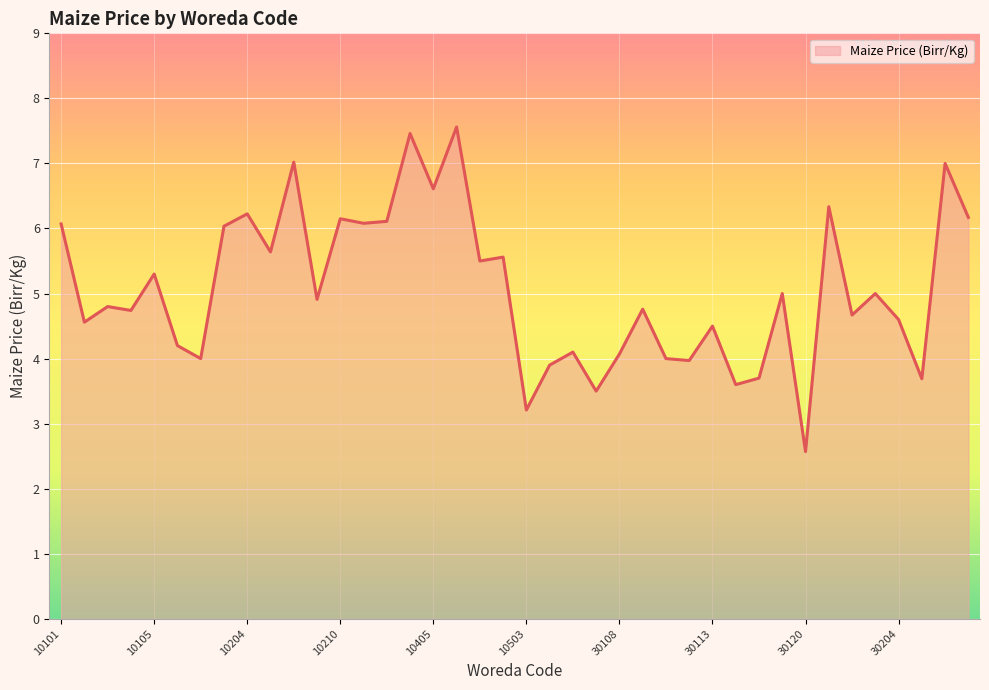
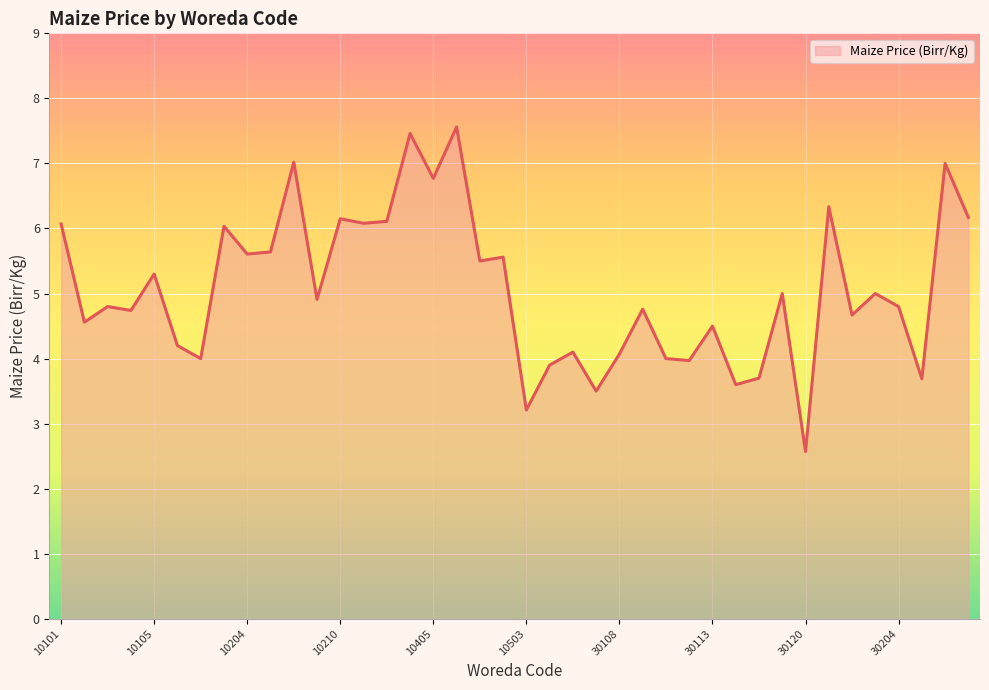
  {
    "10101": 6.1,
    "10105": 5.3,
-   "10204": 6.2,
+   "10204": 5.6,
    "10210": 6.2,
-   "10405": 6.6,
+   "10405": 6.8,
    "10503": 3.2,
    "30108": 4.1,
    "30113": 4.5,
    "30120": 2.6,
-   "30204": 4.6
+   "30204": 4.8
  }
